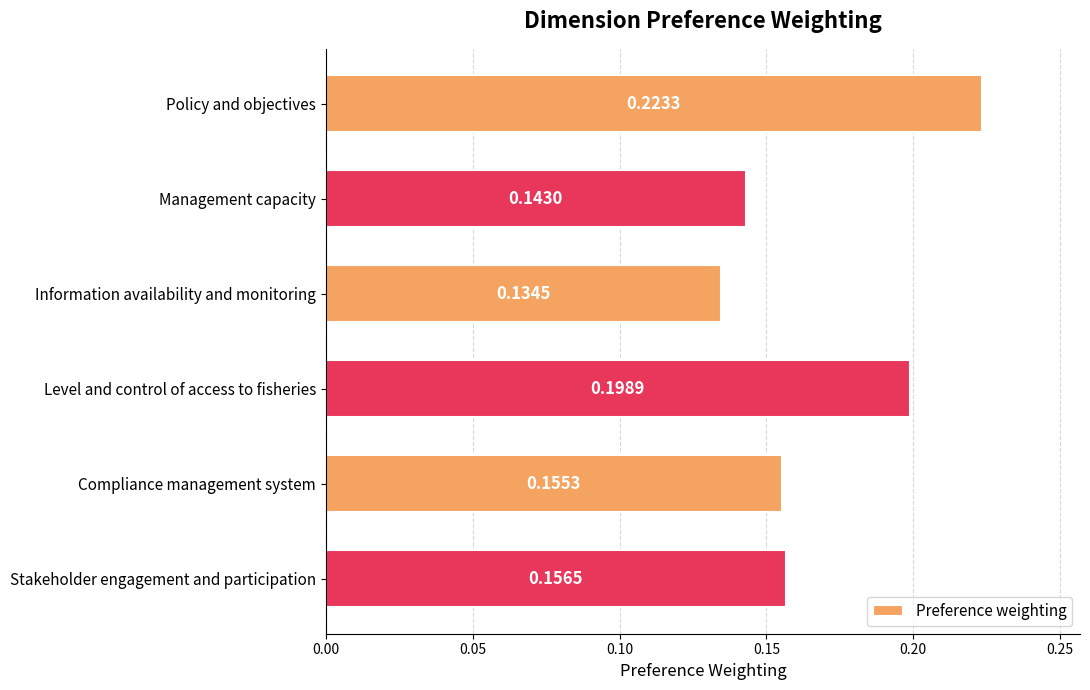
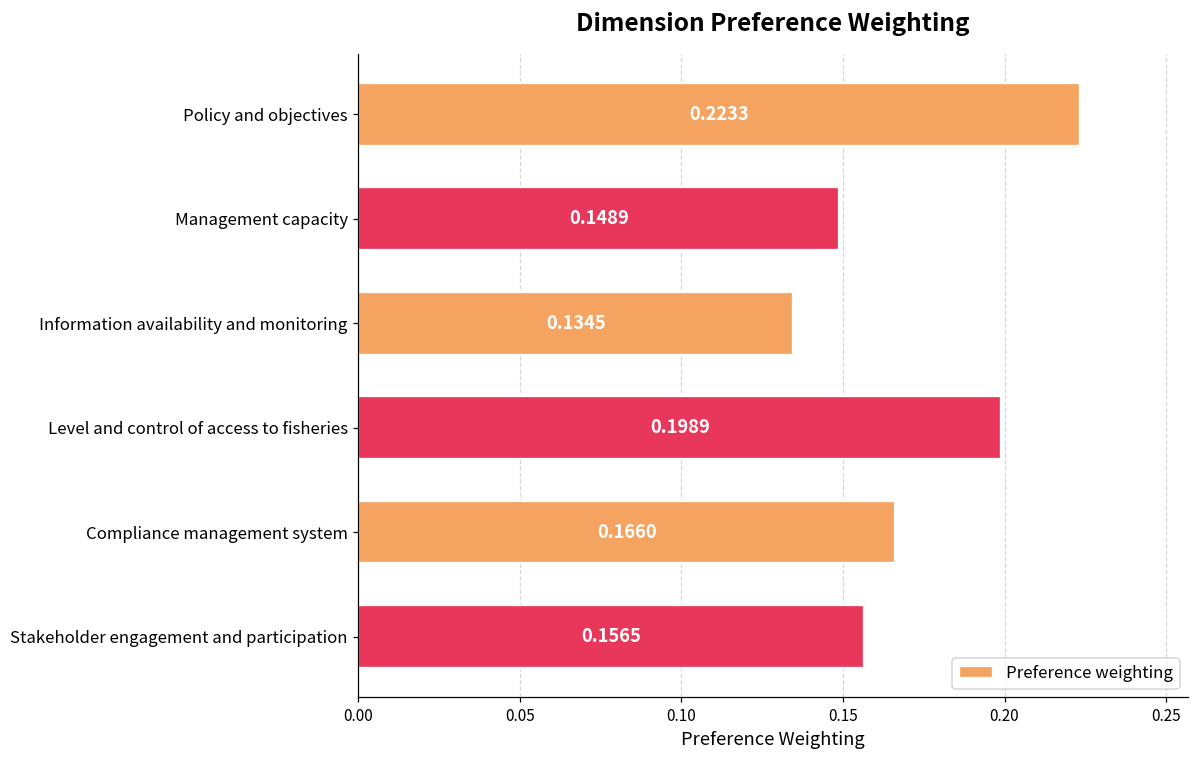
  {
    "Policy and objectives": 0.2233,
-   "Management capacity": 0.1430,
+   "Management capacity": 0.1489,
    "Information availability and monitoring": 0.1345,
    "Level and control of access to fisheries": 0.1989,
-   "Compliance management system": 0.1553,
+   "Compliance management system": 0.1660,
    "Stakeholder engagement and participation": 0.1565
  }
